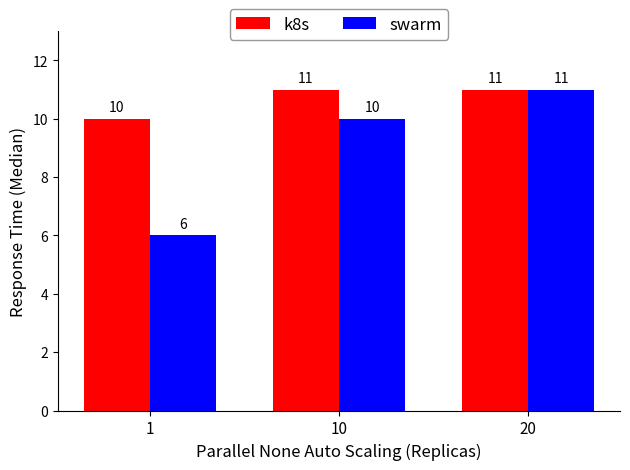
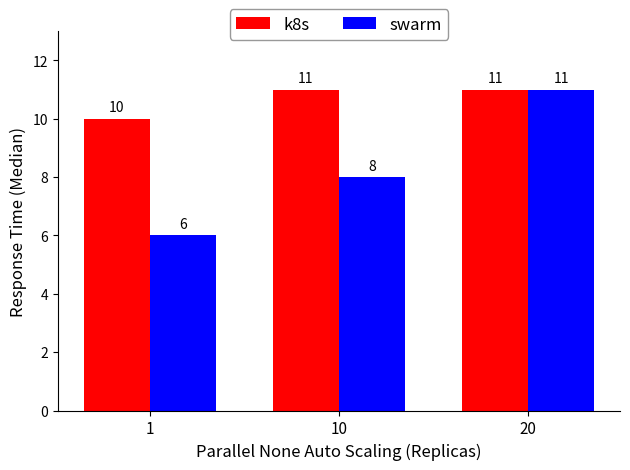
  {
    "k8s": {
      "1": 10,
      "10": 11,
      "20": 11
    },
    "swarm": {
      "1": 6,
-     "10": 10,
+     "10": 8,
      "20": 11
    }
  }
